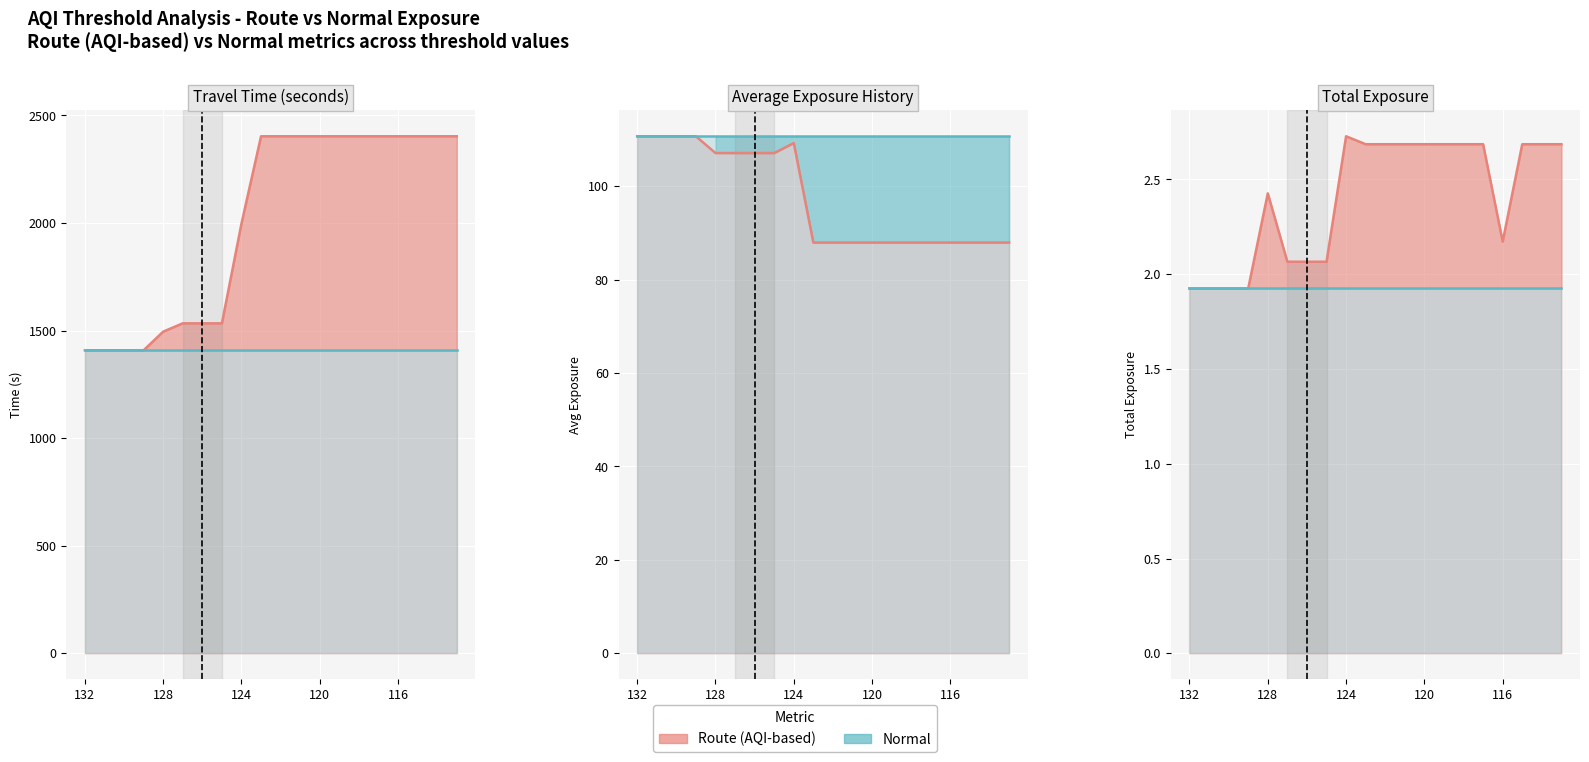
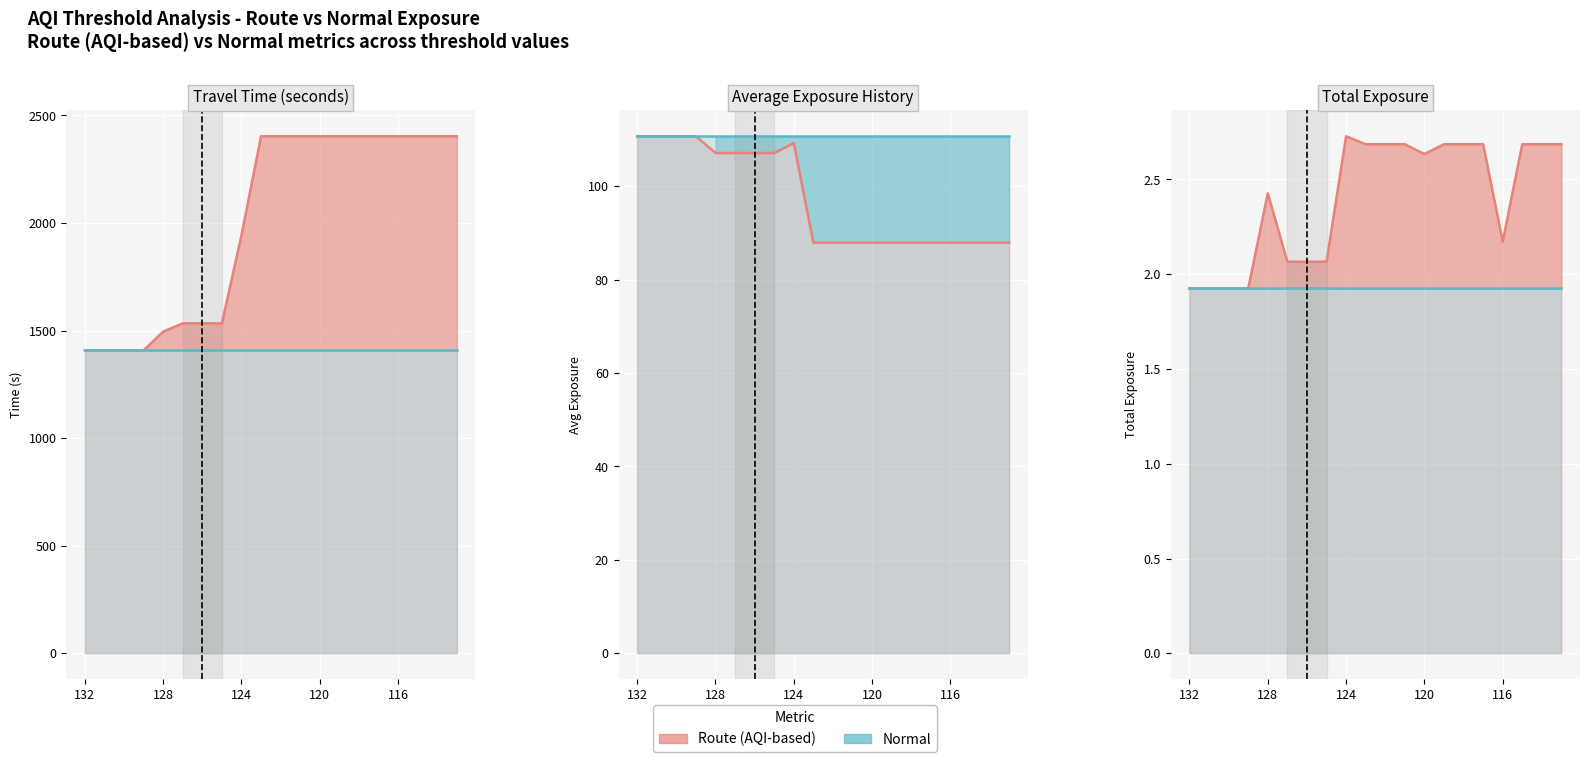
  {
    "Travel Time (seconds)": {
      "Route (AQI-based)": {
        "128": 1500,
-       "124": 2000,
+       "124": 1940,
        "120": 2400,
        "116": 2400
      },
      "Normal": {
        "128": 1410,
        "124": 1410,
        "120": 1410,
        "116": 1410
      }
    },
    "Total Exposure": {
      "Route (AQI-based)": {
        "128": 2.43,
        "124": 2.73,
-       "120": 2.69,
+       "120": 2.63,
        "116": 2.17
      },
      "Normal": {
        "128": 1.93,
        "124": 1.93,
        "120": 1.93,
        "116": 1.93
      }
    }
  }
